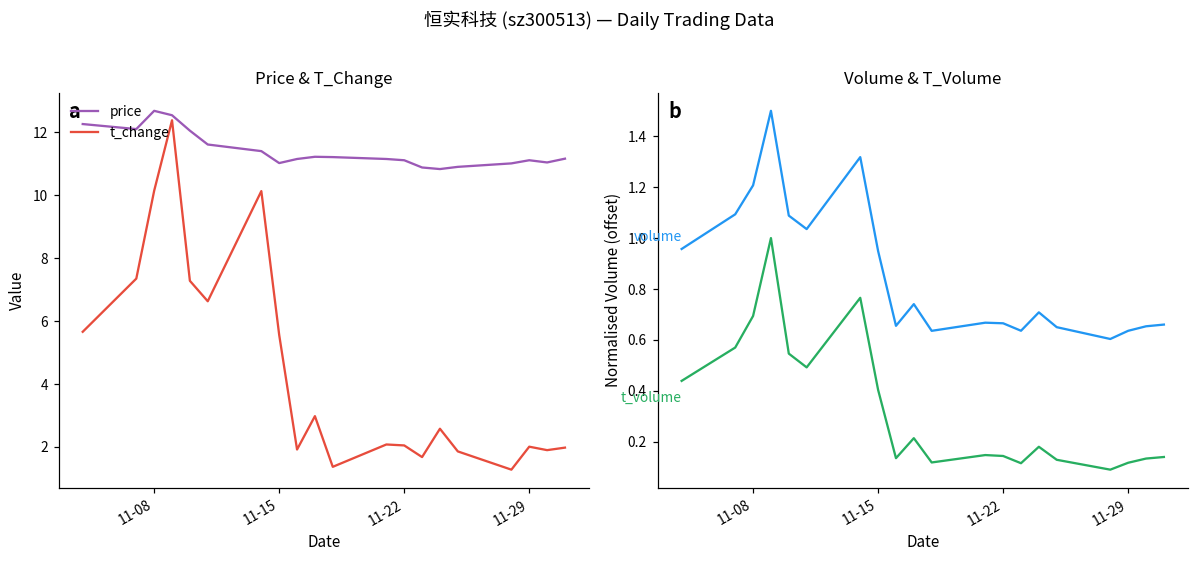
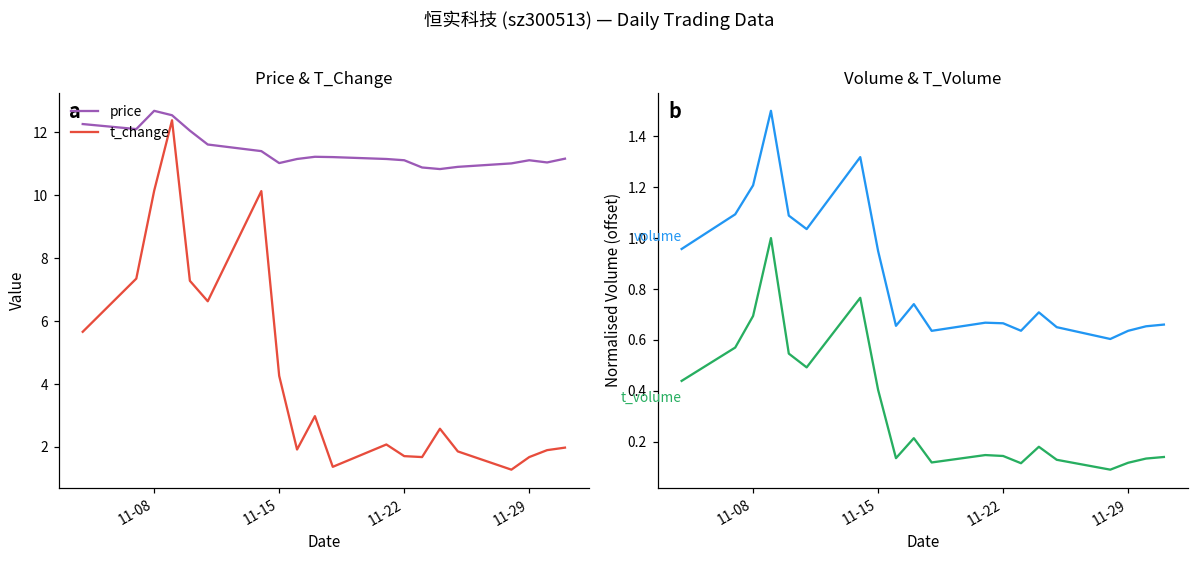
  {
    "Price & T_Change": {
      "price": {
        "11-08": 12.7,
        "11-15": 11.0,
        "11-22": 11.1,
        "11-29": 11.1
      },
      "t_change": {
        "11-08": 10.1,
-       "11-15": 5.6,
-       "11-22": 2.1,
-       "11-29": 2.0
+       "11-15": 4.3,
+       "11-22": 1.7,
+       "11-29": 1.7
      }
    }
  }
